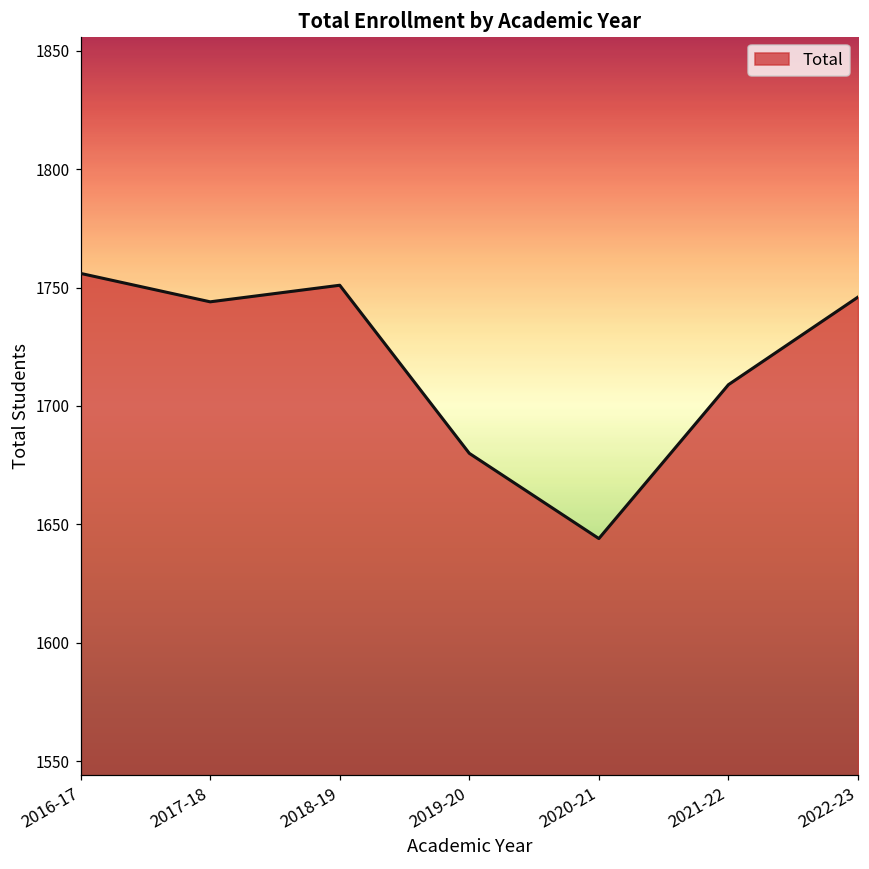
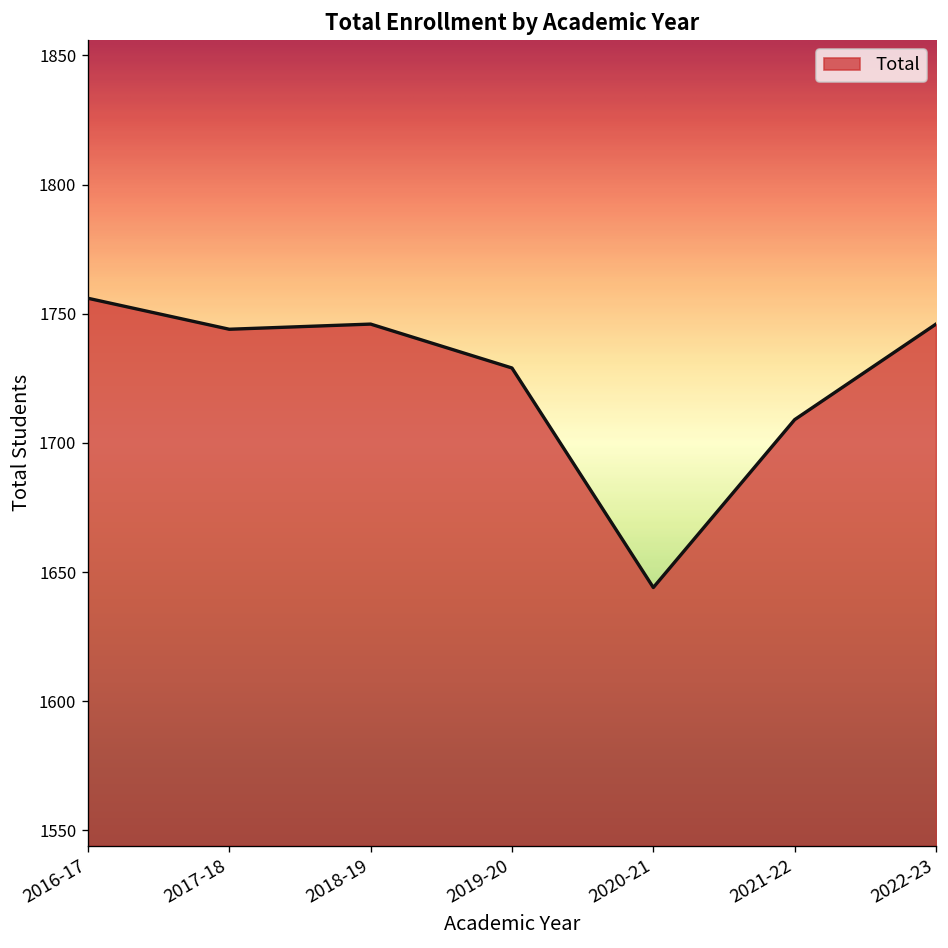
  {
    "2016-17": 1756,
    "2017-18": 1744,
-   "2018-19": 1751,
-   "2019-20": 1680,
+   "2018-19": 1746,
+   "2019-20": 1729,
    "2020-21": 1644,
    "2021-22": 1709,
    "2022-23": 1746
  }
